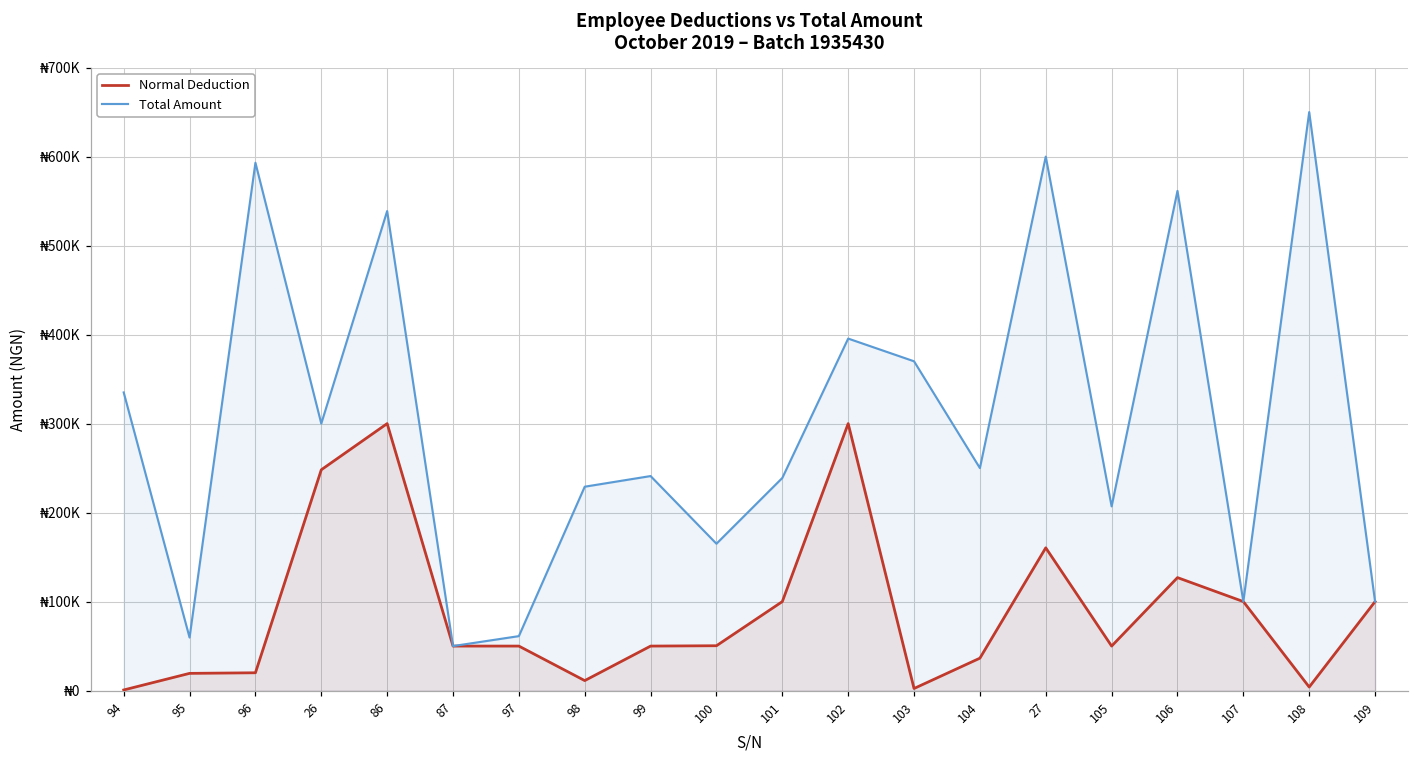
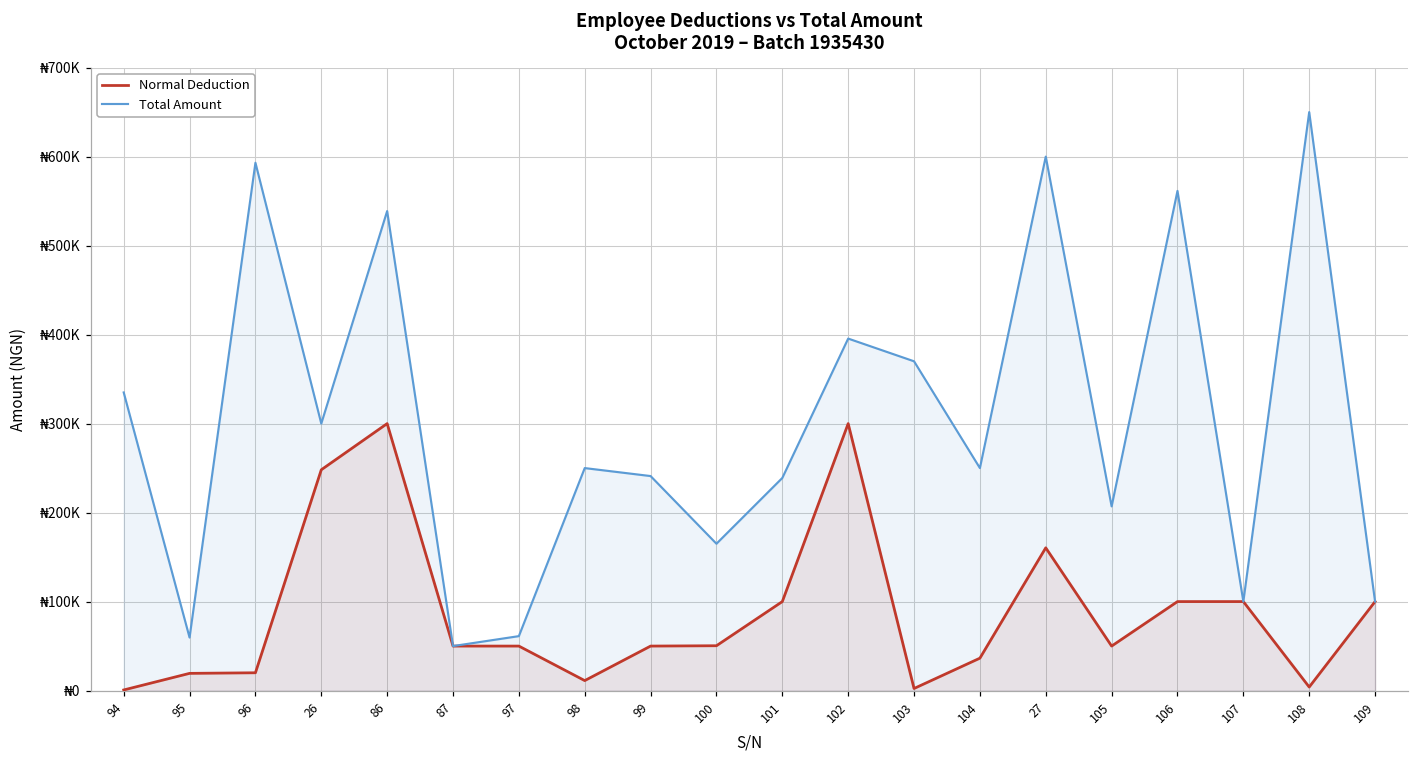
  {
    "Normal Deduction": {
      "94": "₦0",
      "95": "₦20000",
      "96": "₦20000",
      "26": "₦250000",
      "86": "₦300000",
      "97": "₦50000",
      "98": "₦10000",
      "99": "₦50000",
      "100": "₦50000",
      "101": "₦100000",
      "102": "₦300000",
      "103": "₦0",
      "104": "₦40000",
      "27": "₦160000",
      "105": "₦50000",
-     "106": "₦130000",
+     "106": "₦100000",
      "108": "₦0"
    },
    "Total Amount": {
      "94": "₦340000",
      "95": "₦60000",
      "96": "₦590000",
      "26": "₦300000",
      "86": "₦540000",
      "97": "₦60000",
-     "98": "₦230000",
+     "98": "₦250000",
      "99": "₦240000",
      "100": "₦170000",
      "101": "₦240000",
      "102": "₦400000",
      "103": "₦370000",
      "104": "₦250000",
      "27": "₦600000",
      "105": "₦210000",
      "106": "₦560000",
      "108": "₦650000"
    }
  }
